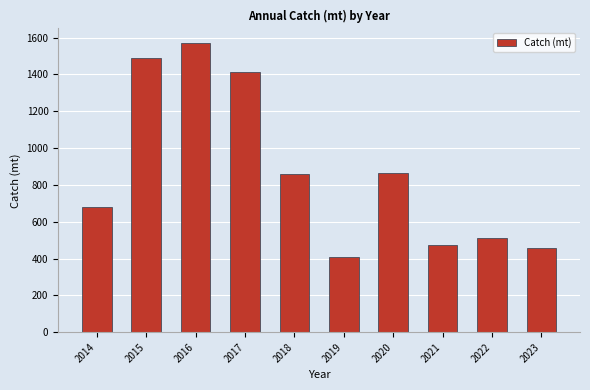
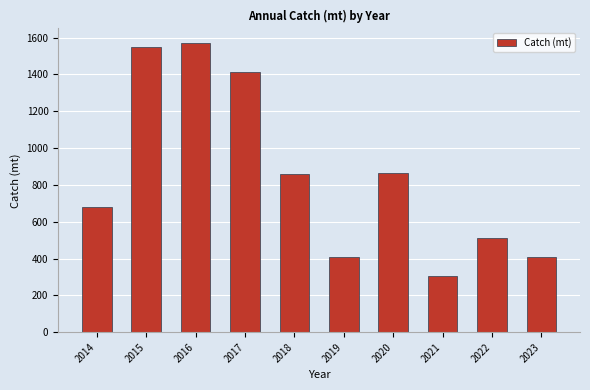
  {
    "2014": 680,
-   "2015": 1490,
+   "2015": 1550,
    "2016": 1570,
    "2017": 1410,
    "2018": 860,
    "2019": 410,
    "2020": 870,
-   "2021": 470,
+   "2021": 310,
    "2022": 510,
-   "2023": 460
+   "2023": 410
  }
